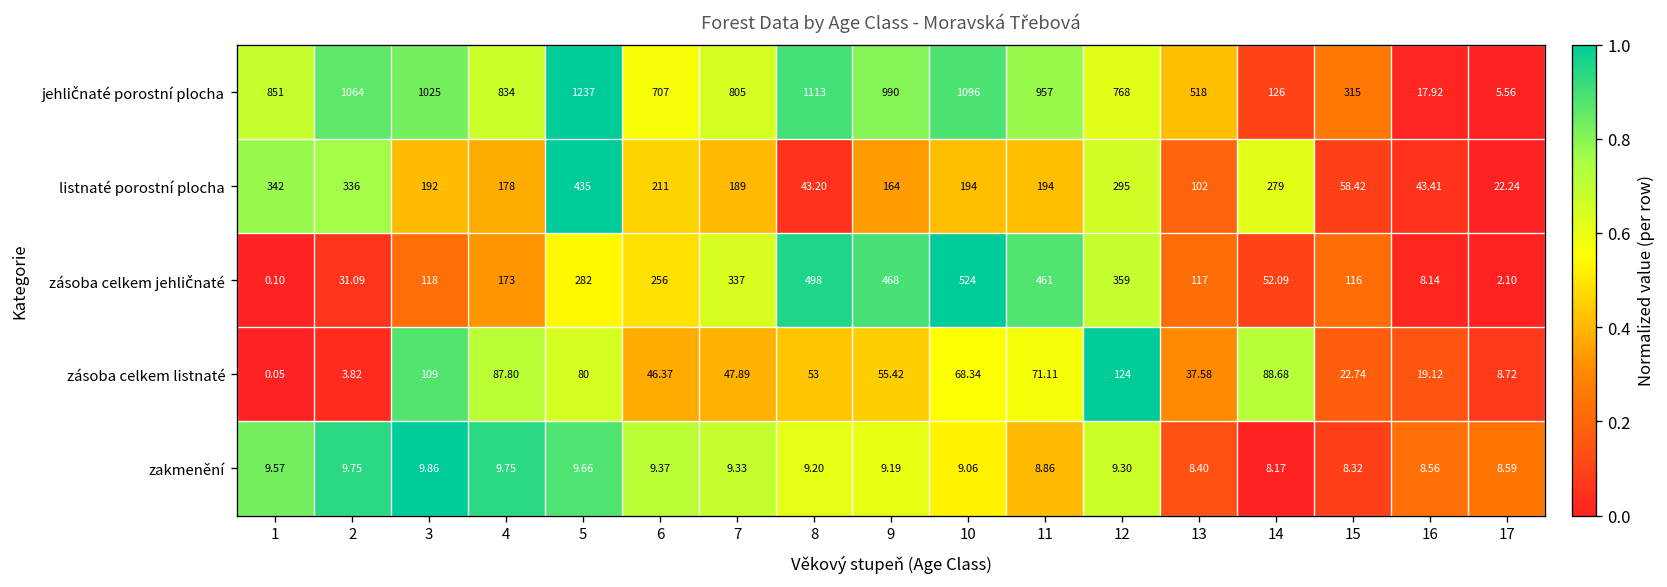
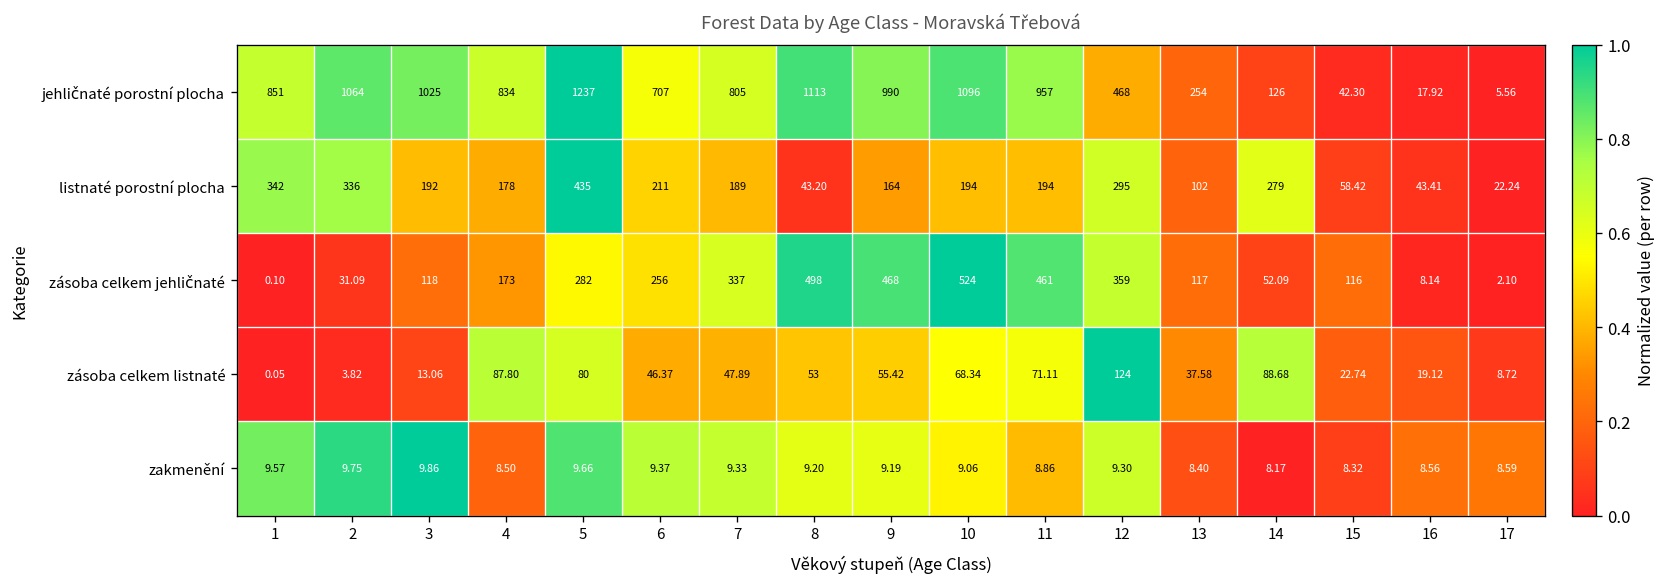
  {
    "jehličnaté porostní plocha": {
      "1": 851,
      "2": 1064,
      "3": 1025,
      "4": 834,
      "5": 1237,
      "6": 707,
      "7": 805,
      "8": 1113,
      "9": 990,
      "10": 1096,
      "11": 957,
-     "12": 768,
-     "13": 518,
+     "12": 468,
+     "13": 254,
      "14": 126,
-     "15": 315,
+     "15": 42.30,
      "16": 17.92,
      "17": 5.56
    },
    "listnaté porostní plocha": {
      "1": 342,
      "2": 336,
      "3": 192,
      "4": 178,
      "5": 435,
      "6": 211,
      "7": 189,
      "8": 43.20,
      "9": 164,
      "10": 194,
      "11": 194,
      "12": 295,
      "13": 102,
      "14": 279,
      "15": 58.42,
      "16": 43.41,
      "17": 22.24
    },
    "zásoba celkem jehličnaté": {
      "1": 0.10,
      "2": 31.09,
      "3": 118,
      "4": 173,
      "5": 282,
      "6": 256,
      "7": 337,
      "8": 498,
      "9": 468,
      "10": 524,
      "11": 461,
      "12": 359,
      "13": 117,
      "14": 52.09,
      "15": 116,
      "16": 8.14,
      "17": 2.10
    },
    "zásoba celkem listnaté": {
      "1": 0.05,
      "2": 3.82,
-     "3": 109,
+     "3": 13.06,
      "4": 87.80,
      "5": 80,
      "6": 46.37,
      "7": 47.89,
      "8": 53,
      "9": 55.42,
      "10": 68.34,
      "11": 71.11,
      "12": 124,
      "13": 37.58,
      "14": 88.68,
      "15": 22.74,
      "16": 19.12,
      "17": 8.72
    },
    "zakmenění": {
      "1": 9.57,
      "2": 9.75,
      "3": 9.86,
-     "4": 9.75,
+     "4": 8.50,
      "5": 9.66,
      "6": 9.37,
      "7": 9.33,
      "8": 9.20,
      "9": 9.19,
      "10": 9.06,
      "11": 8.86,
      "12": 9.30,
      "13": 8.40,
      "14": 8.17,
      "15": 8.32,
      "16": 8.56,
      "17": 8.59
    }
  }
